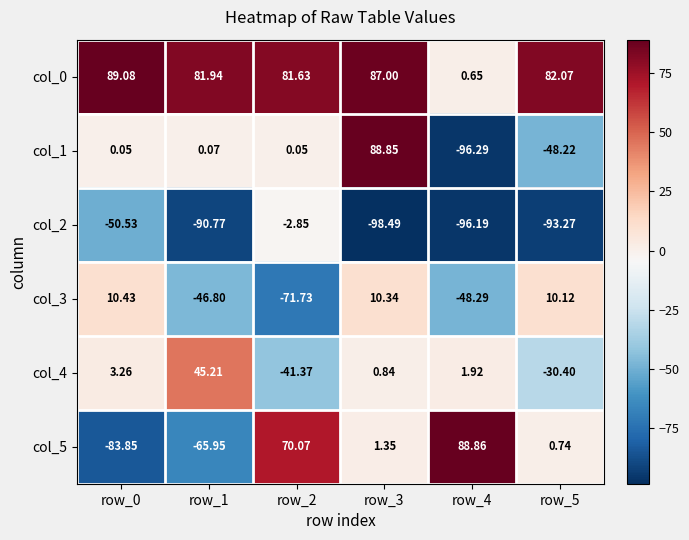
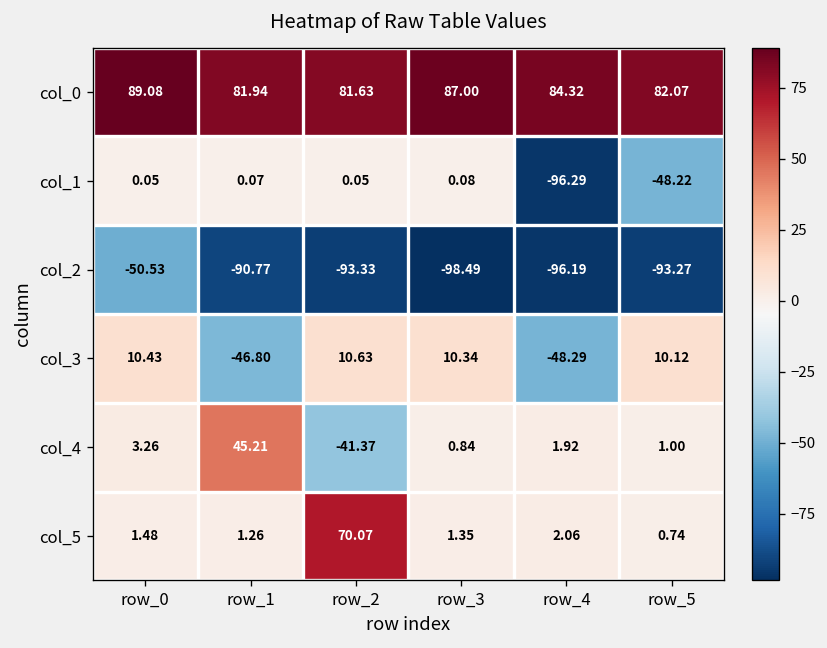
  {
    "col_0": {
      "row_0": 89.08,
      "row_1": 81.94,
      "row_2": 81.63,
      "row_3": 87.00,
-     "row_4": 0.65,
+     "row_4": 84.32,
      "row_5": 82.07
    },
    "col_1": {
      "row_0": 0.05,
      "row_1": 0.07,
      "row_2": 0.05,
-     "row_3": 88.85,
+     "row_3": 0.08,
      "row_4": -96.29,
      "row_5": -48.22
    },
    "col_2": {
      "row_0": -50.53,
      "row_1": -90.77,
-     "row_2": -2.85,
+     "row_2": -93.33,
      "row_3": -98.49,
      "row_4": -96.19,
      "row_5": -93.27
    },
    "col_3": {
      "row_0": 10.43,
      "row_1": -46.80,
-     "row_2": -71.73,
+     "row_2": 10.63,
      "row_3": 10.34,
      "row_4": -48.29,
      "row_5": 10.12
    },
    "col_4": {
      "row_0": 3.26,
      "row_1": 45.21,
      "row_2": -41.37,
      "row_3": 0.84,
      "row_4": 1.92,
-     "row_5": -30.40
+     "row_5": 1.00
    },
    "col_5": {
-     "row_0": -83.85,
-     "row_1": -65.95,
+     "row_0": 1.48,
+     "row_1": 1.26,
      "row_2": 70.07,
      "row_3": 1.35,
-     "row_4": 88.86,
+     "row_4": 2.06,
      "row_5": 0.74
    }
  }
